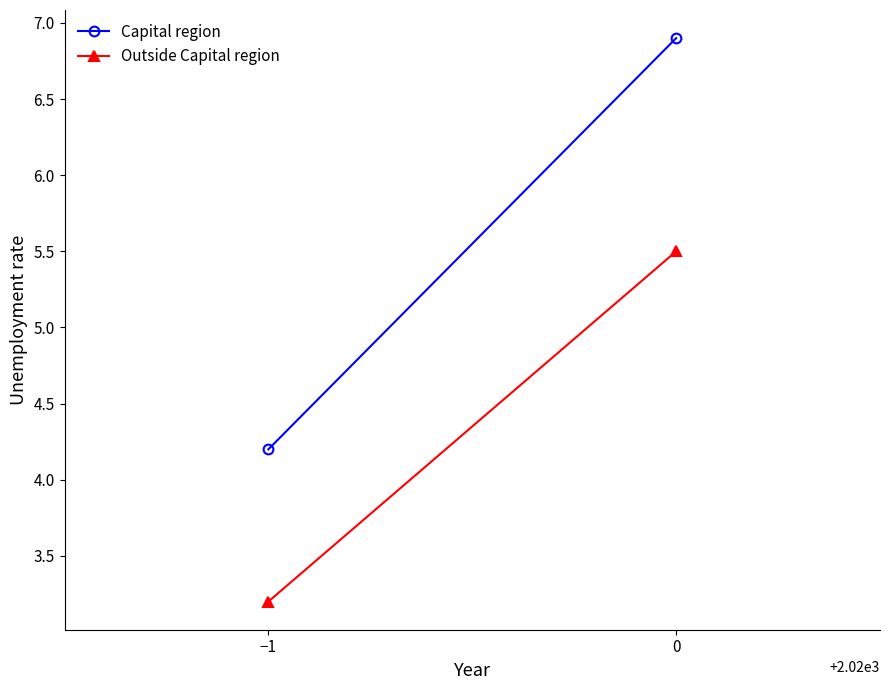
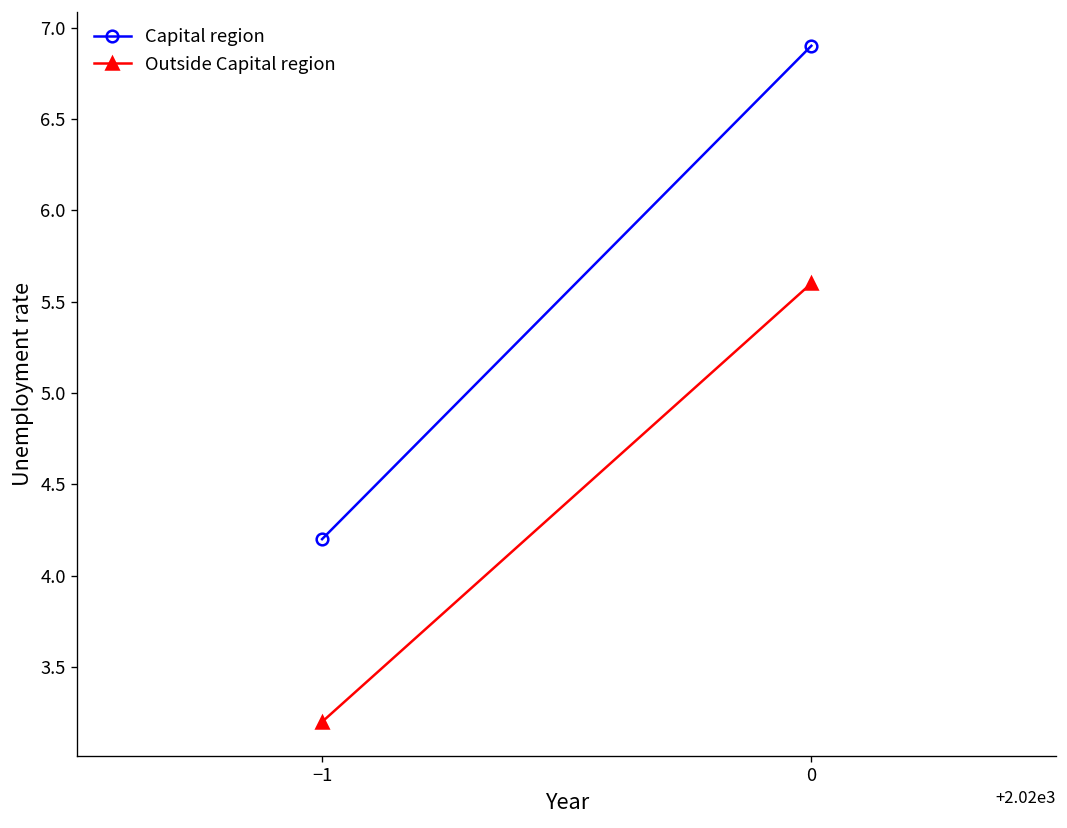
  {
    "Capital region": {
      "−1": 4.2,
      "0": 6.9
    },
    "Outside Capital region": {
      "−1": 3.2,
-     "0": 5.5
+     "0": 5.6
    }
  }
